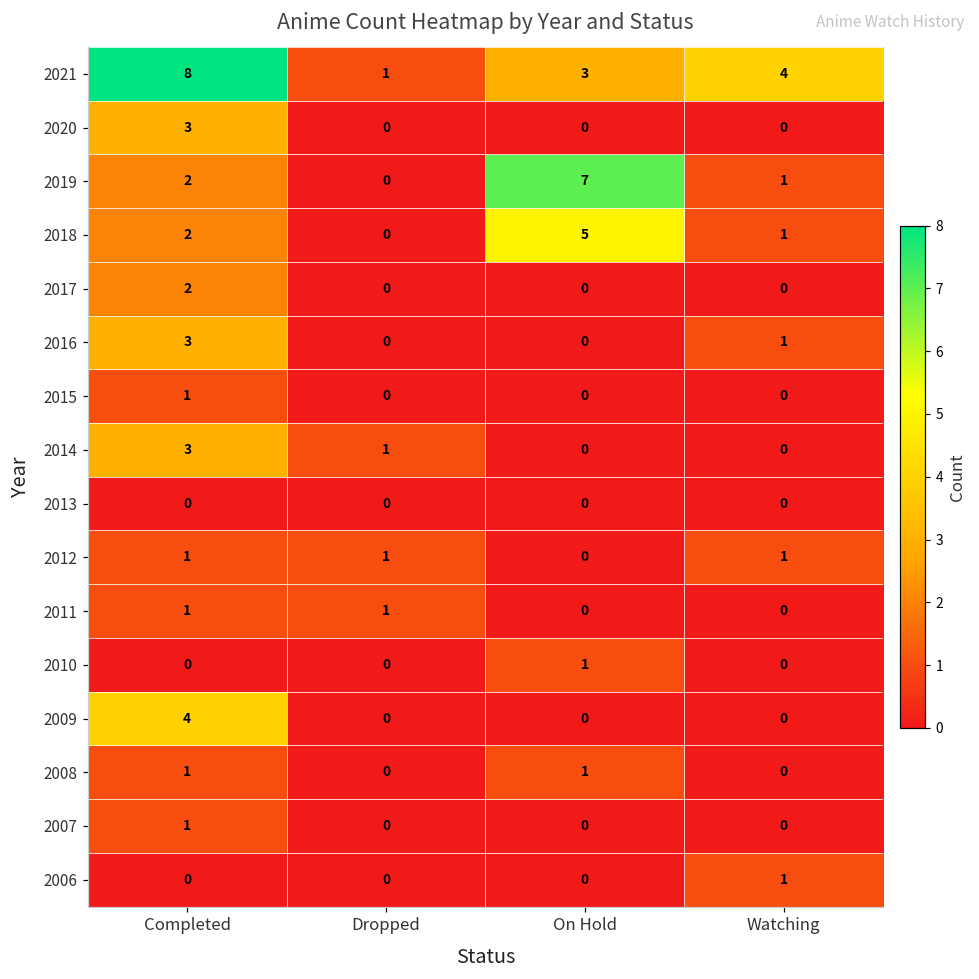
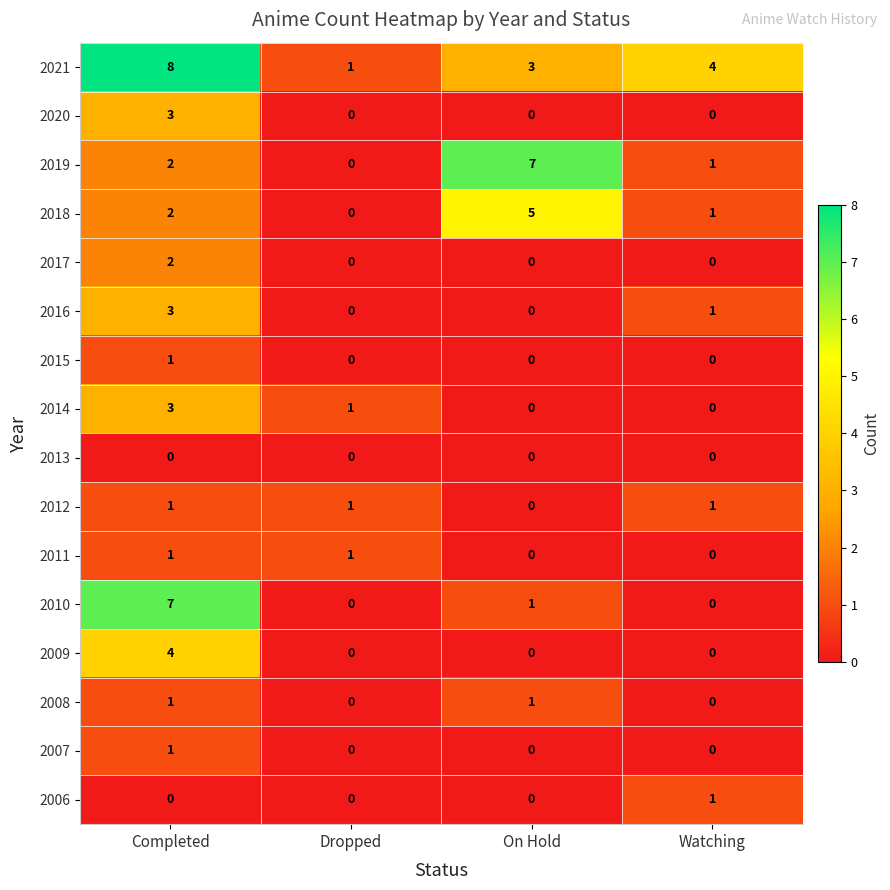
  {
    "2021": {
      "Completed": 8,
      "Dropped": 1,
      "On Hold": 3,
      "Watching": 4
    },
    "2020": {
      "Completed": 3,
      "Dropped": 0,
      "On Hold": 0,
      "Watching": 0
    },
    "2019": {
      "Completed": 2,
      "Dropped": 0,
      "On Hold": 7,
      "Watching": 1
    },
    "2018": {
      "Completed": 2,
      "Dropped": 0,
      "On Hold": 5,
      "Watching": 1
    },
    "2017": {
      "Completed": 2,
      "Dropped": 0,
      "On Hold": 0,
      "Watching": 0
    },
    "2016": {
      "Completed": 3,
      "Dropped": 0,
      "On Hold": 0,
      "Watching": 1
    },
    "2015": {
      "Completed": 1,
      "Dropped": 0,
      "On Hold": 0,
      "Watching": 0
    },
    "2014": {
      "Completed": 3,
      "Dropped": 1,
      "On Hold": 0,
      "Watching": 0
    },
    "2013": {
      "Completed": 0,
      "Dropped": 0,
      "On Hold": 0,
      "Watching": 0
    },
    "2012": {
      "Completed": 1,
      "Dropped": 1,
      "On Hold": 0,
      "Watching": 1
    },
    "2011": {
      "Completed": 1,
      "Dropped": 1,
      "On Hold": 0,
      "Watching": 0
    },
    "2010": {
-     "Completed": 0,
+     "Completed": 7,
      "Dropped": 0,
      "On Hold": 1,
      "Watching": 0
    },
    "2009": {
      "Completed": 4,
      "Dropped": 0,
      "On Hold": 0,
      "Watching": 0
    },
    "2008": {
      "Completed": 1,
      "Dropped": 0,
      "On Hold": 1,
      "Watching": 0
    },
    "2007": {
      "Completed": 1,
      "Dropped": 0,
      "On Hold": 0,
      "Watching": 0
    },
    "2006": {
      "Completed": 0,
      "Dropped": 0,
      "On Hold": 0,
      "Watching": 1
    }
  }
